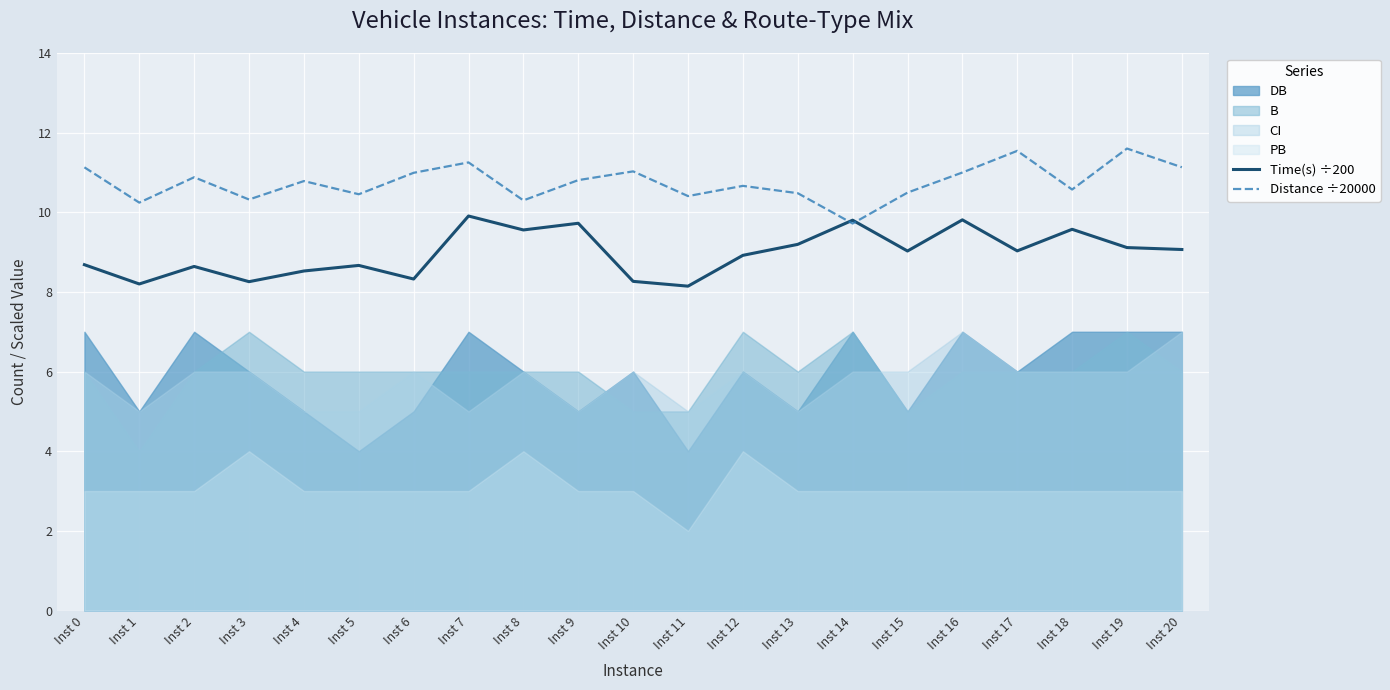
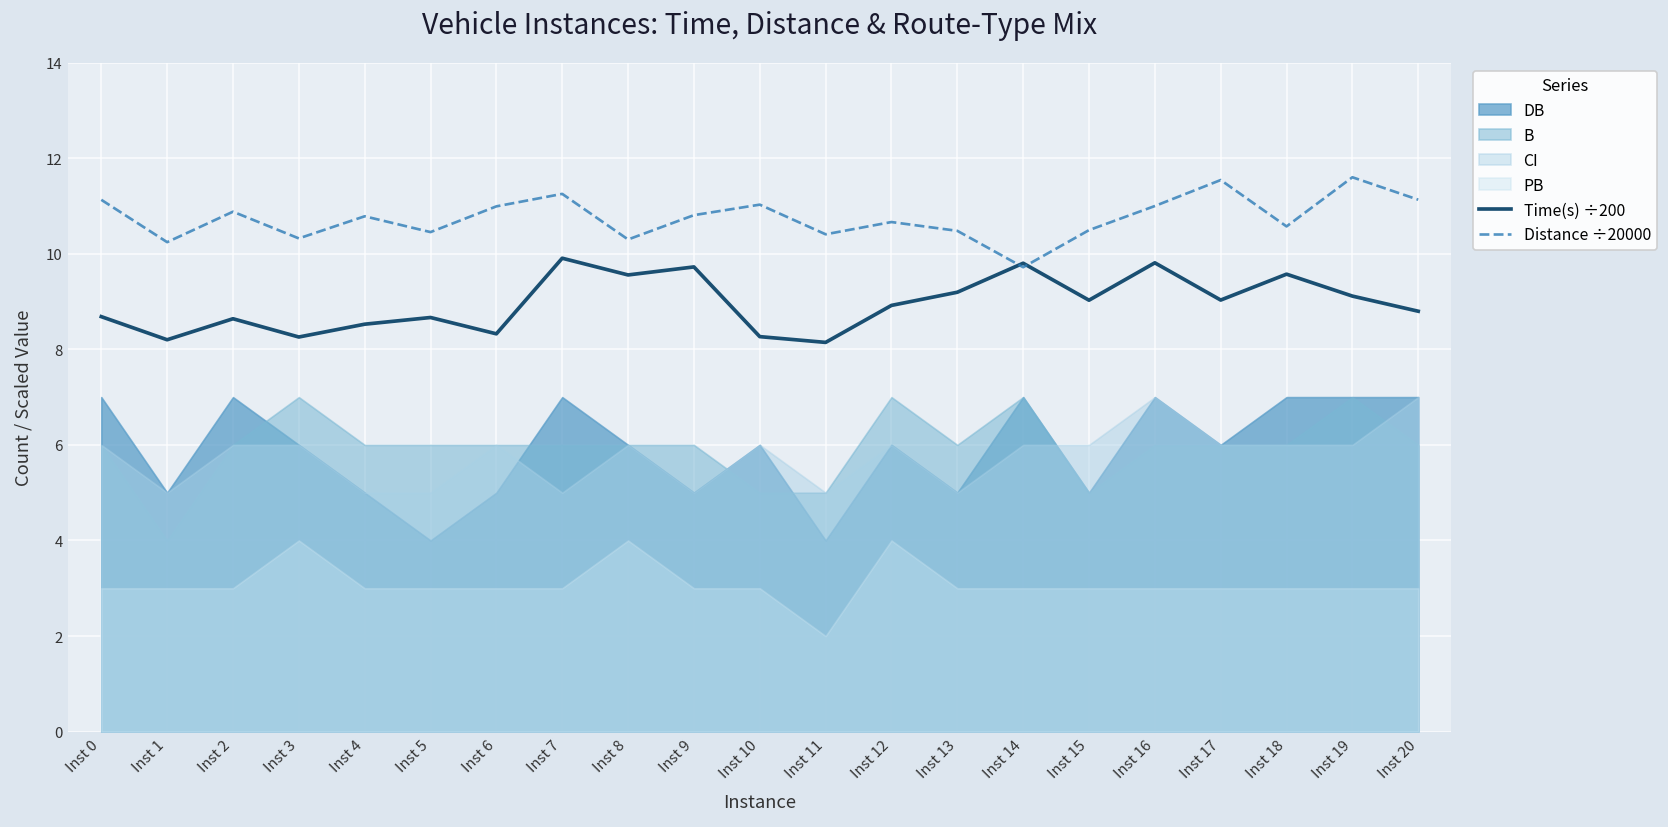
  {
    "Time(s) ÷200": {
      "Inst 0": 8.7,
      "Inst 1": 8.2,
      "Inst 2": 8.6,
      "Inst 3": 8.3,
      "Inst 4": 8.5,
      "Inst 5": 8.7,
      "Inst 6": 8.3,
      "Inst 7": 9.9,
      "Inst 8": 9.6,
      "Inst 9": 9.7,
      "Inst 10": 8.3,
      "Inst 11": 8.1,
      "Inst 12": 8.9,
      "Inst 13": 9.2,
      "Inst 14": 9.8,
      "Inst 15": 9.0,
      "Inst 16": 9.8,
      "Inst 17": 9.0,
      "Inst 18": 9.6,
      "Inst 19": 9.1,
-     "Inst 20": 9.1
+     "Inst 20": 8.8
    },
    "Distance ÷20000": {
      "Inst 0": 11.1,
      "Inst 1": 10.2,
      "Inst 2": 10.9,
      "Inst 3": 10.3,
      "Inst 4": 10.8,
      "Inst 5": 10.5,
      "Inst 6": 11.0,
      "Inst 7": 11.3,
      "Inst 8": 10.3,
      "Inst 9": 10.8,
      "Inst 10": 11.0,
      "Inst 11": 10.4,
      "Inst 12": 10.7,
      "Inst 13": 10.5,
      "Inst 14": 9.7,
      "Inst 15": 10.5,
      "Inst 16": 11.0,
      "Inst 17": 11.5,
      "Inst 18": 10.6,
      "Inst 19": 11.6,
      "Inst 20": 11.1
    }
  }
